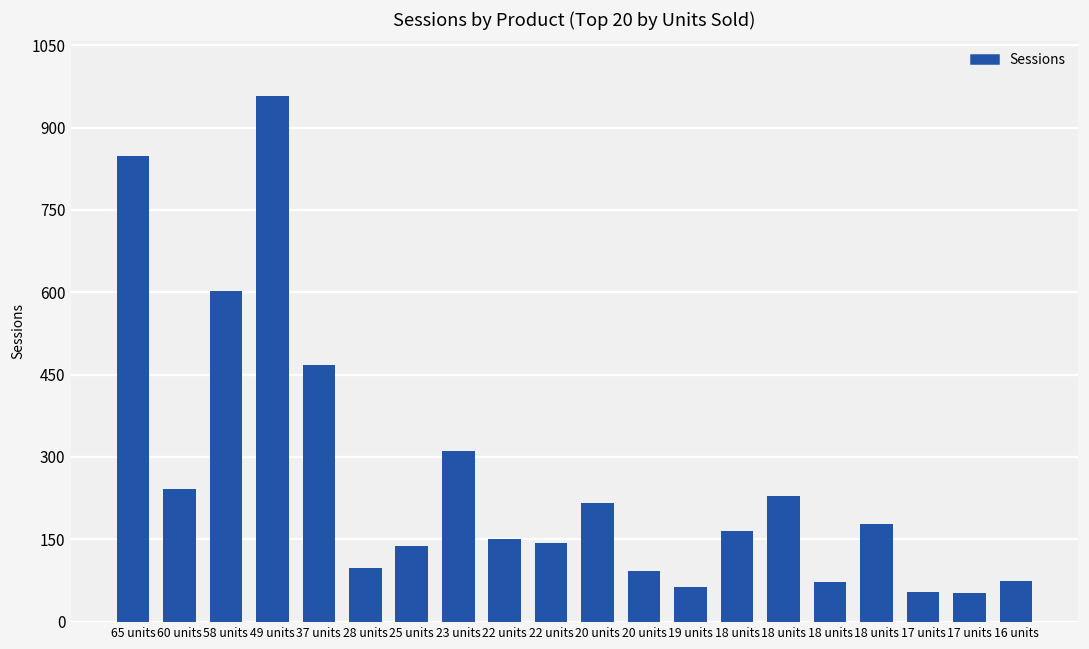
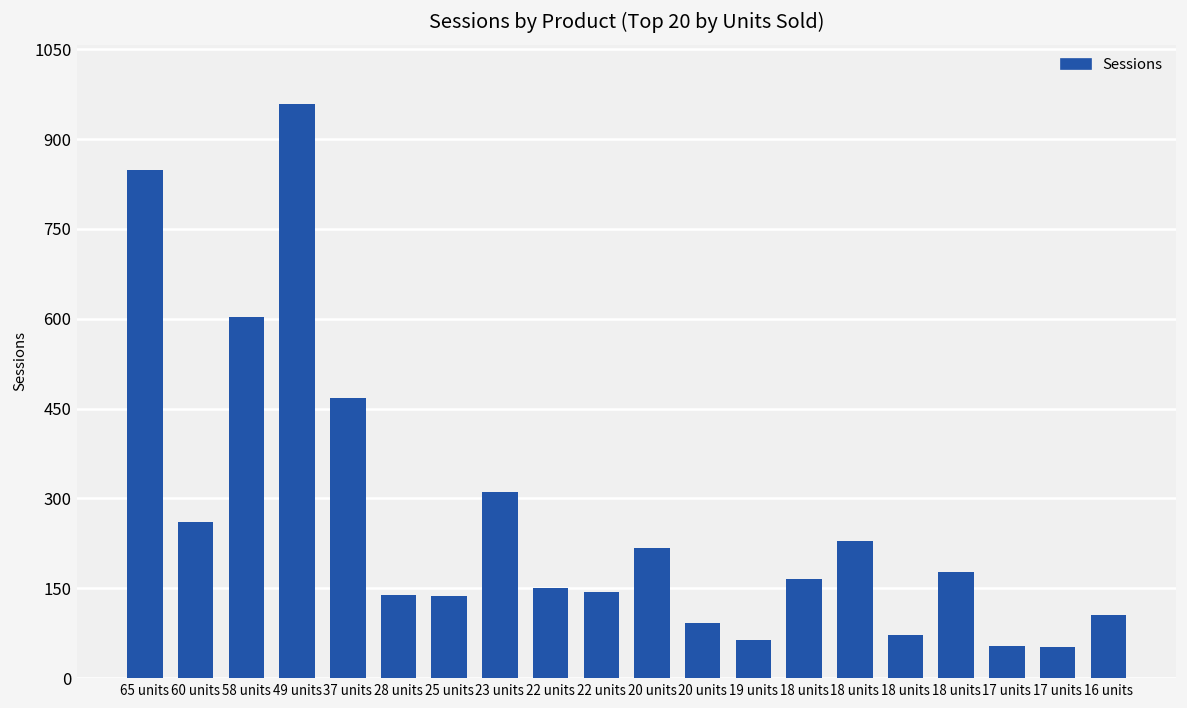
  {
    "65 units": 850,
-   "60 units": 240,
+   "60 units": 260,
    "58 units": 600,
    "49 units": 960,
    "37 units": 470,
-   "28 units": 100,
+   "28 units": 140,
    "25 units": 140,
    "23 units": 310,
    "19 units": 60,
-   "16 units": 70
+   "16 units": 110
  }
